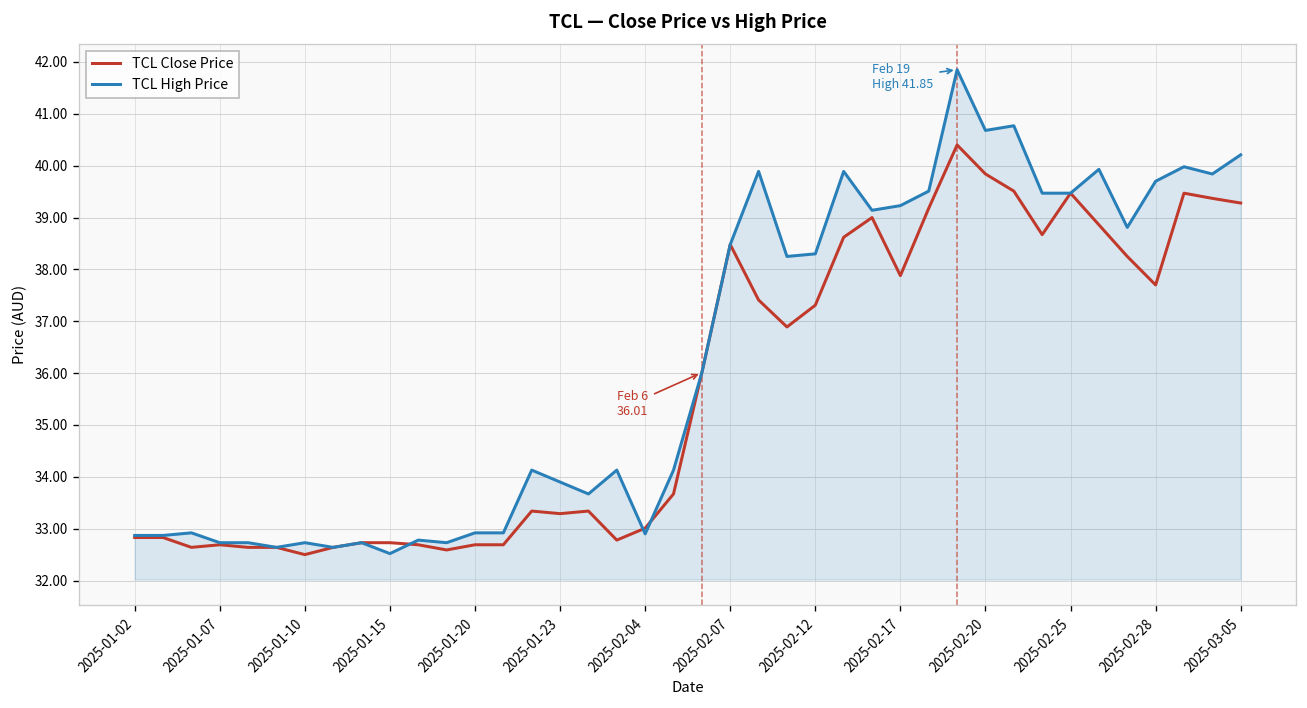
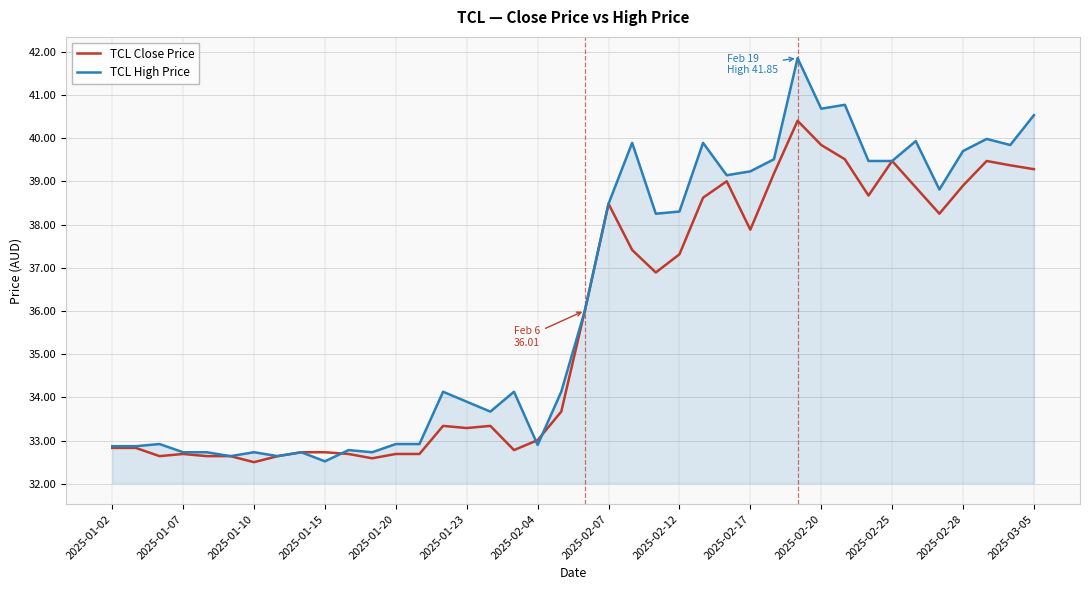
  {
    "TCL Close Price": {
      "2025-01-10": 32.5,
      "2025-01-15": 32.7,
      "2025-01-20": 32.7,
      "2025-01-23": 33.3,
      "2025-02-04": 33.0,
      "2025-02-12": 37.3,
      "2025-02-17": 37.9,
      "2025-02-20": 39.8,
-     "2025-02-28": 37.7,
+     "2025-02-28": 38.9,
      "2025-03-05": 39.3
    },
    "TCL High Price": {
      "2025-01-10": 32.7,
      "2025-01-15": 32.5,
      "2025-01-20": 32.9,
      "2025-01-23": 33.9,
      "2025-02-04": 32.9,
      "2025-02-12": 38.3,
      "2025-02-17": 39.2,
      "2025-02-20": 40.7,
      "2025-02-28": 39.7,
-     "2025-03-05": 40.2
+     "2025-03-05": 40.5
    }
  }
